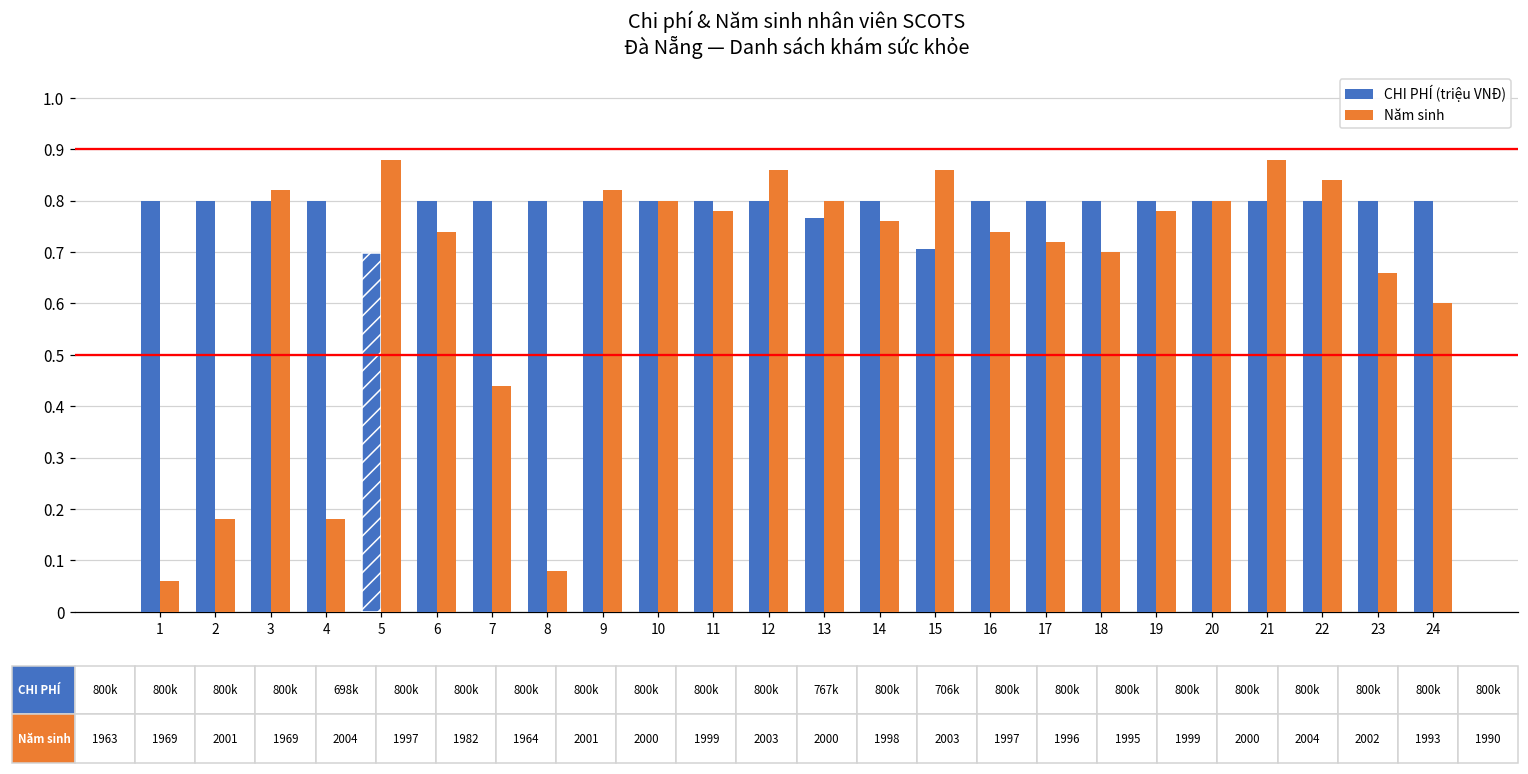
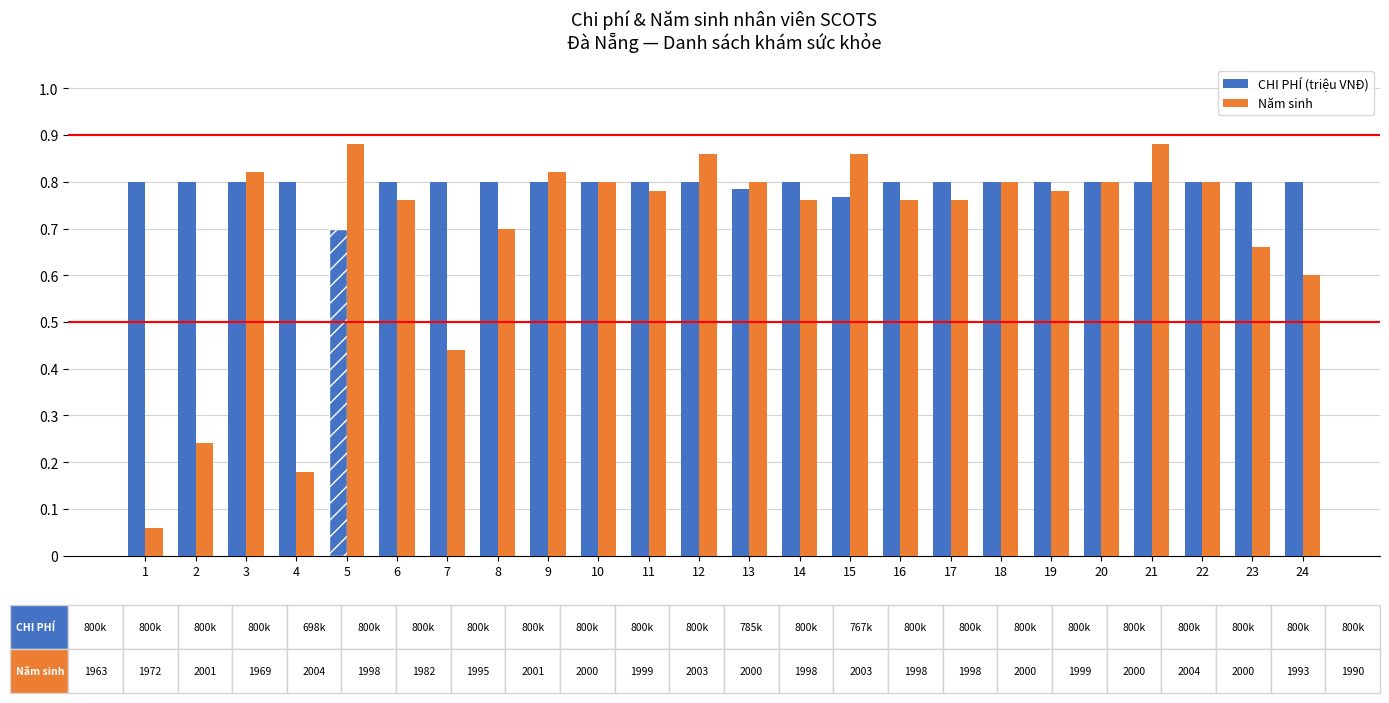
  {
    "CHI PHÍ (triệu VNĐ)": {
-     "13": "767k",
-     "15": "706k"
+     "13": "785k",
+     "15": "767k"
    },
    "Năm sinh": {
-     "2": "1969",
-     "6": "1997",
-     "8": "1964",
-     "16": "1997",
-     "17": "1996",
-     "18": "1995",
-     "22": "2002"
+     "2": "1972",
+     "6": "1998",
+     "8": "1995",
+     "16": "1998",
+     "17": "1998",
+     "18": "2000",
+     "22": "2000"
    }
  }
